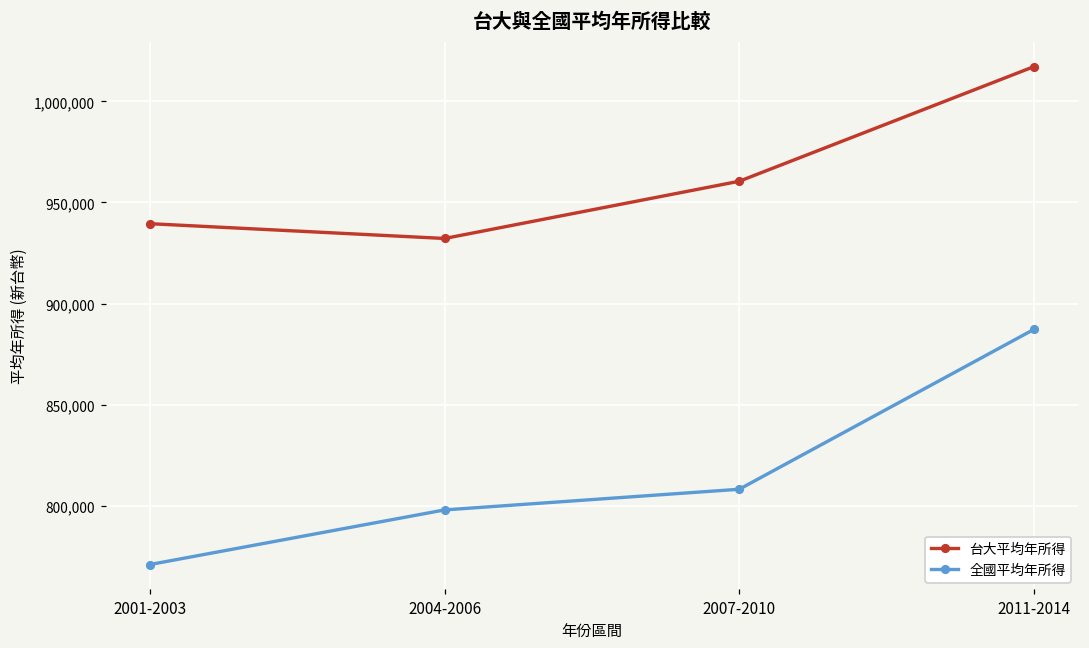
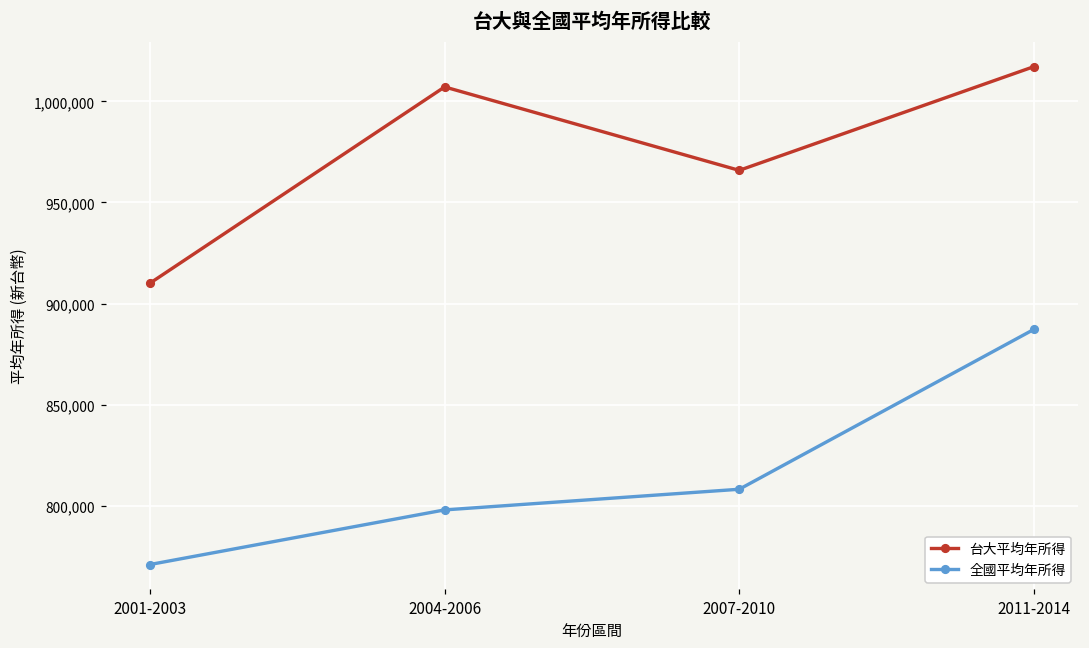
  {
    "台大平均年所得": {
-     "2001-2003": "940,000",
-     "2004-2006": "932,000",
-     "2007-2010": "961,000",
+     "2001-2003": "910,000",
+     "2004-2006": "1,007,000",
+     "2007-2010": "966,000",
      "2011-2014": "1,017,000"
    },
    "全國平均年所得": {
      "2001-2003": "771,000",
      "2004-2006": "798,000",
      "2007-2010": "808,000",
      "2011-2014": "887,000"
    }
  }
